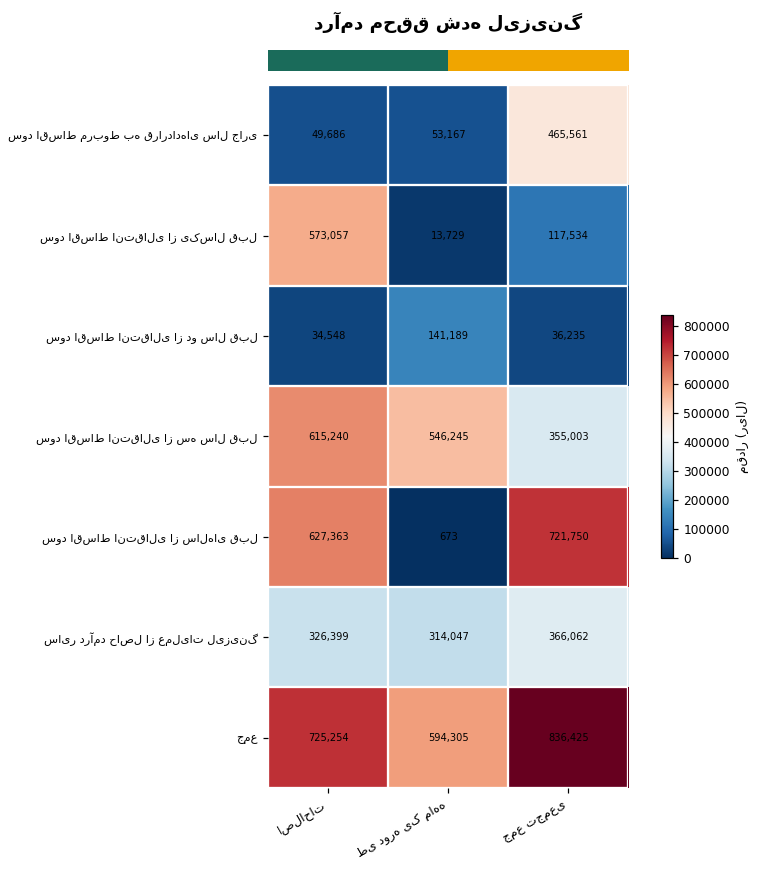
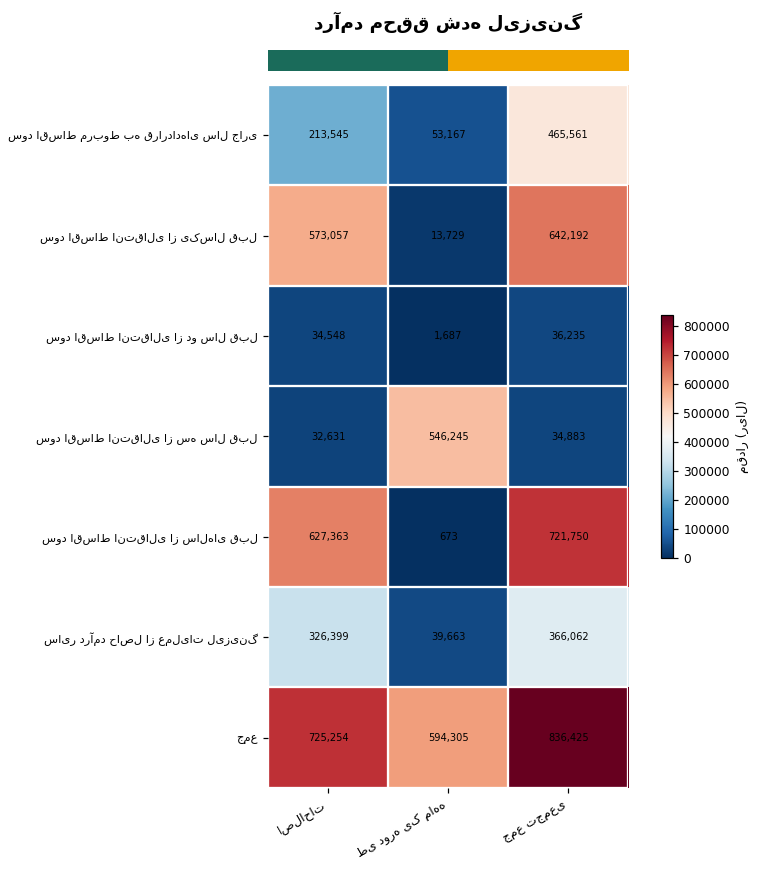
  {
    "سود اقساط مربوط به قراردادهای سال جاری": {
-     "اصلاحات": "49,686",
+     "اصلاحات": "213,545",
      "طی دوره یک ماهه": "53,167",
      "جمع تجمعی": "465,561"
    },
    "سود اقساط انتقالی از یکسال قبل": {
      "اصلاحات": "573,057",
      "طی دوره یک ماهه": "13,729",
-     "جمع تجمعی": "117,534"
+     "جمع تجمعی": "642,192"
    },
    "سود اقساط انتقالی از دو سال قبل": {
      "اصلاحات": "34,548",
-     "طی دوره یک ماهه": "141,189",
+     "طی دوره یک ماهه": "1,687",
      "جمع تجمعی": "36,235"
    },
    "سود اقساط انتقالی از سه سال قبل": {
-     "اصلاحات": "615,240",
+     "اصلاحات": "32,631",
      "طی دوره یک ماهه": "546,245",
-     "جمع تجمعی": "355,003"
+     "جمع تجمعی": "34,883"
    },
    "سود اقساط انتقالی از سالهای قبل": {
      "اصلاحات": "627,363",
      "طی دوره یک ماهه": "673",
      "جمع تجمعی": "721,750"
    },
    "سایر درآمد حاصل از عملیات لیزینگ": {
      "اصلاحات": "326,399",
-     "طی دوره یک ماهه": "314,047",
+     "طی دوره یک ماهه": "39,663",
      "جمع تجمعی": "366,062"
    },
    "جمع": {
      "اصلاحات": "725,254",
      "طی دوره یک ماهه": "594,305",
      "جمع تجمعی": "836,425"
    }
  }
